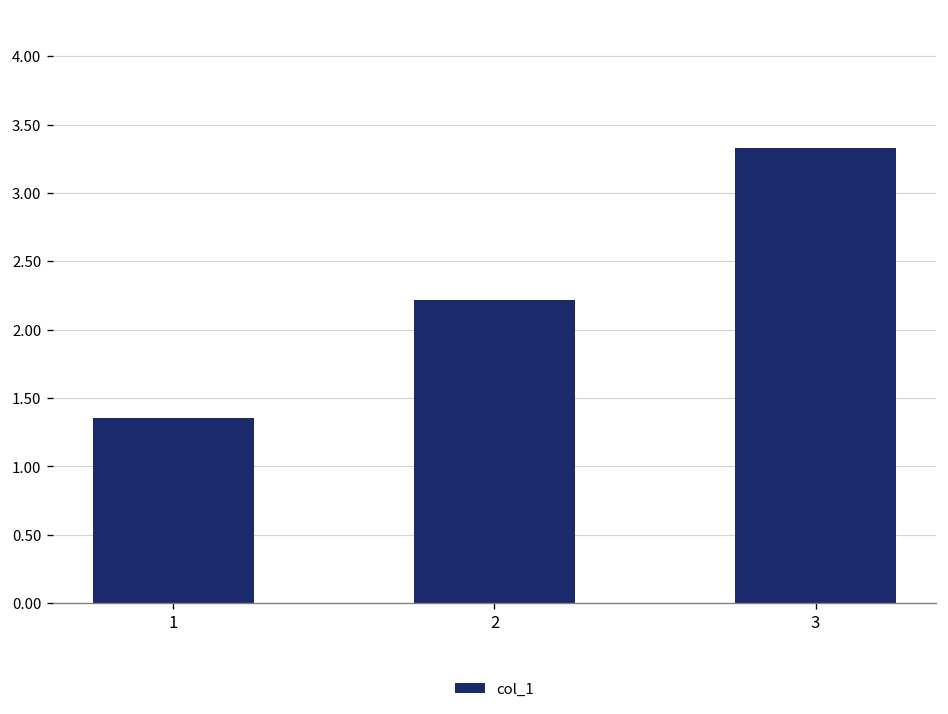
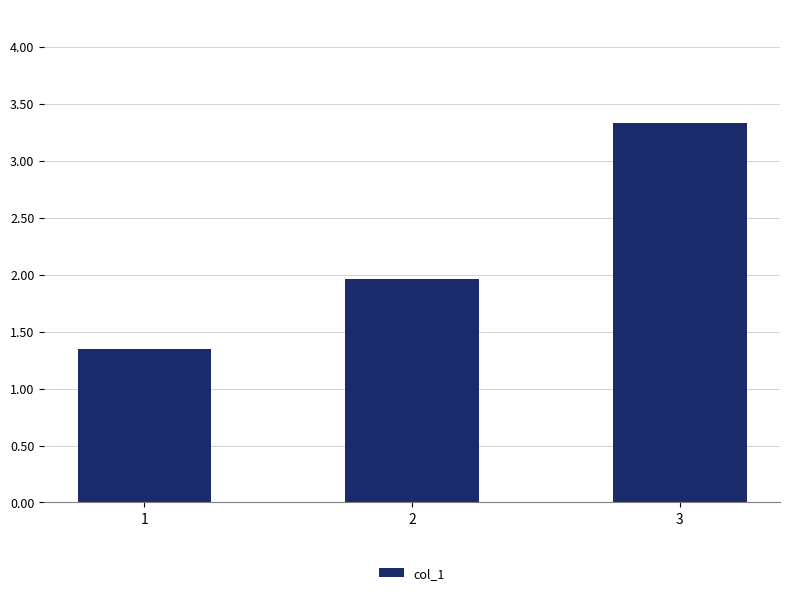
  {
    "1": 1.35,
-   "2": 2.22,
+   "2": 1.96,
    "3": 3.33
  }
